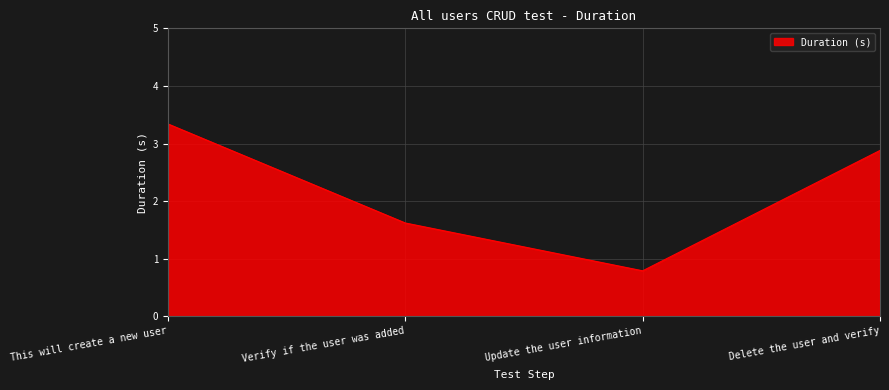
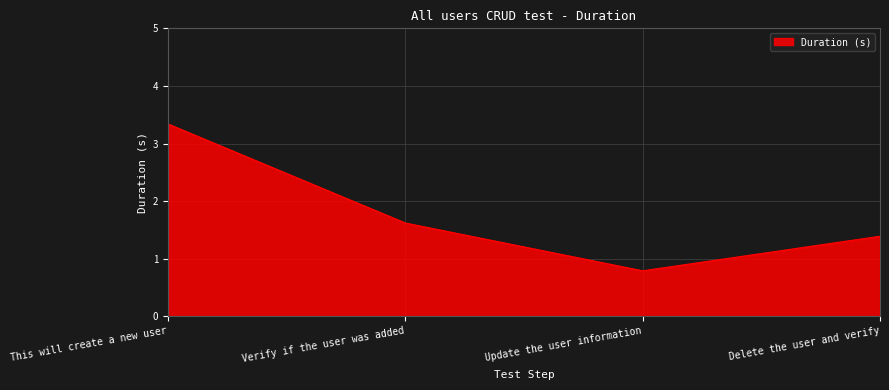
  {
    "This will create a new user": 3.3,
    "Verify if the user was added": 1.6,
    "Update the user information": 0.8,
-   "Delete the user and verify": 2.9
+   "Delete the user and verify": 1.4
  }
